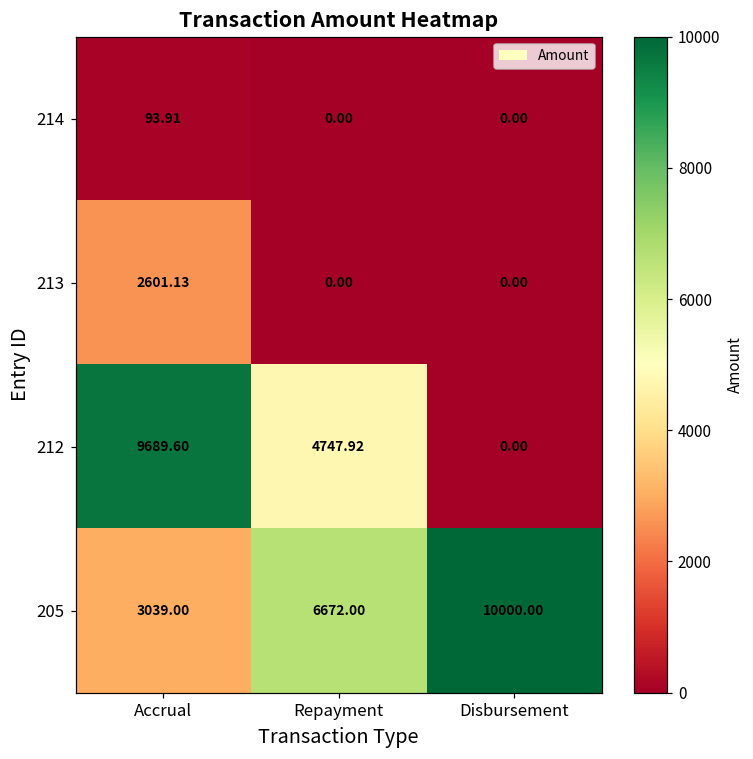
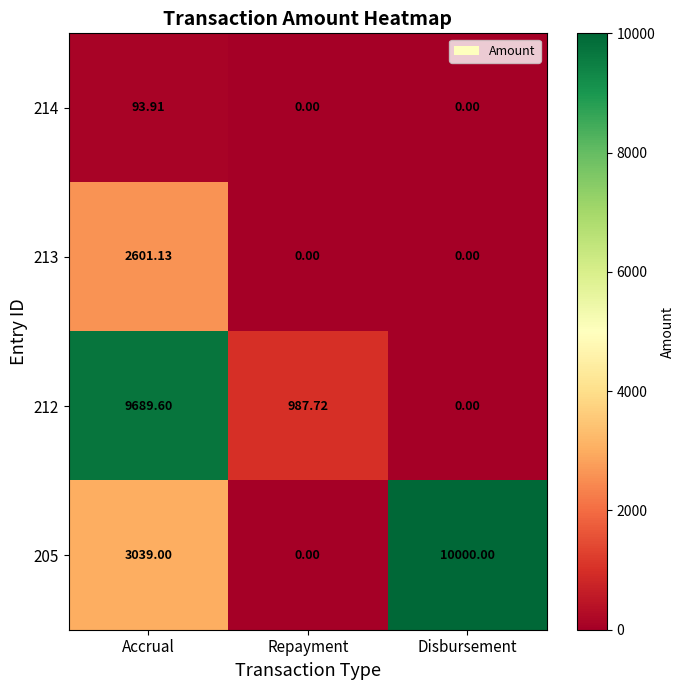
  {
    "214": {
      "Accrual": 93.91,
      "Repayment": 0.00,
      "Disbursement": 0.00
    },
    "213": {
      "Accrual": 2601.13,
      "Repayment": 0.00,
      "Disbursement": 0.00
    },
    "212": {
      "Accrual": 9689.60,
-     "Repayment": 4747.92,
+     "Repayment": 987.72,
      "Disbursement": 0.00
    },
    "205": {
      "Accrual": 3039.00,
-     "Repayment": 6672.00,
+     "Repayment": 0.00,
      "Disbursement": 10000.00
    }
  }
